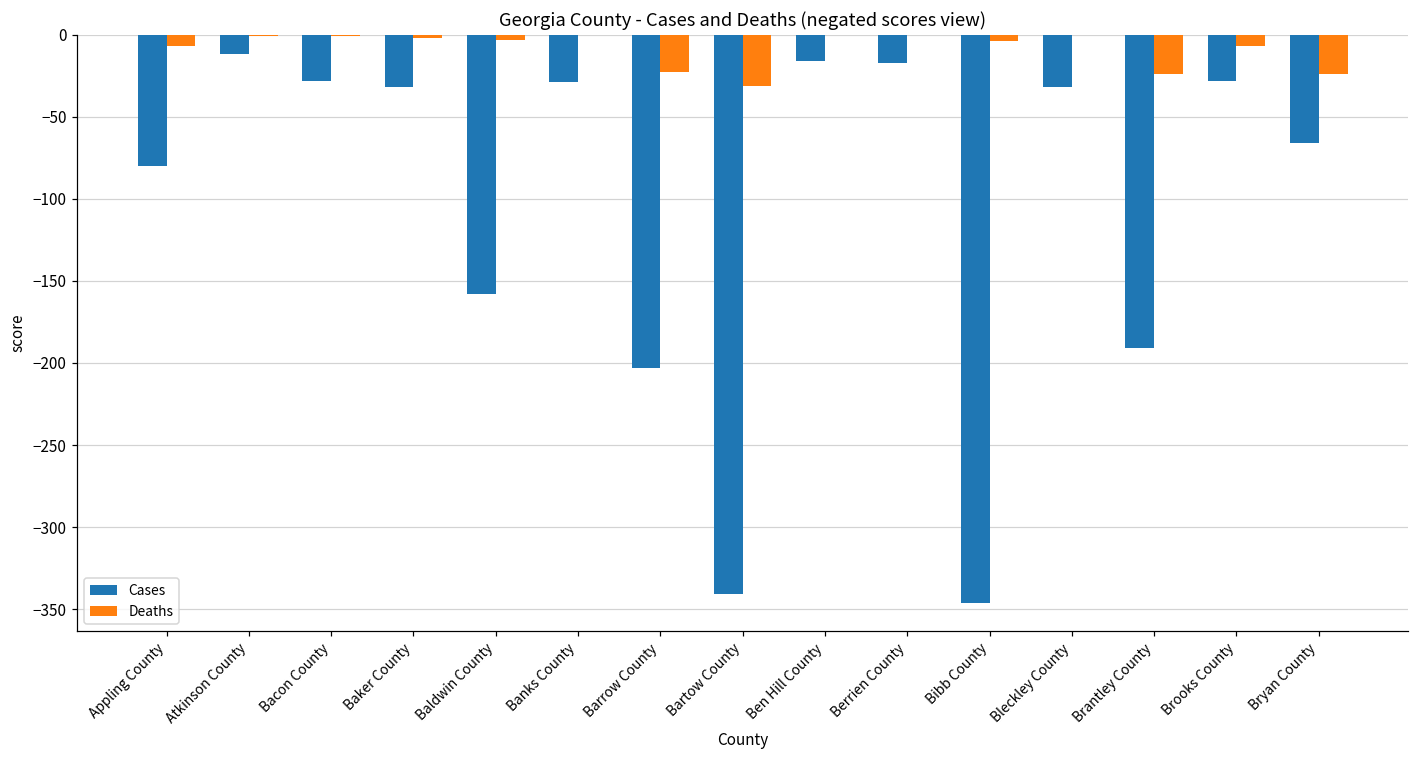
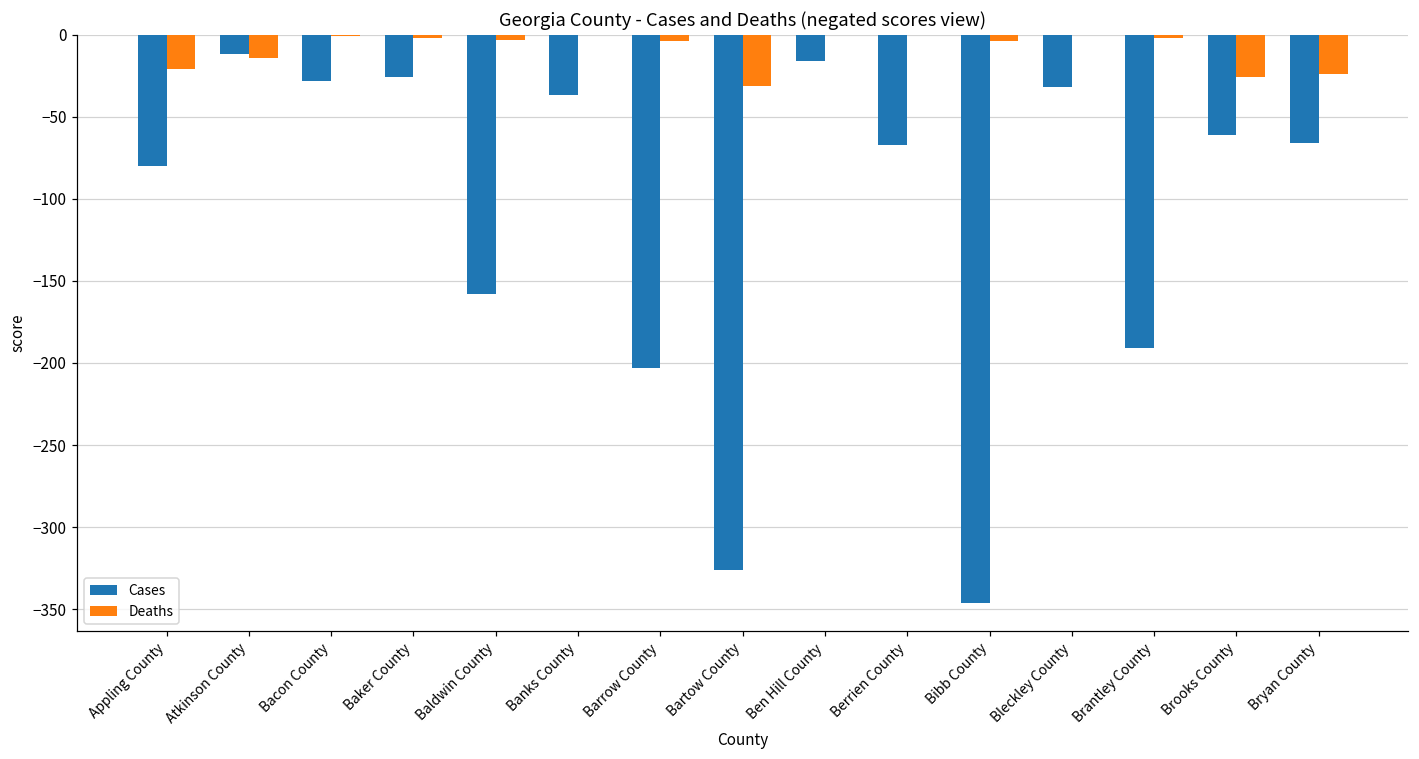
  {
    "Cases": {
      "Appling County": -80,
      "Atkinson County": -12,
      "Bacon County": -28,
-     "Baker County": -32,
+     "Baker County": -26,
      "Baldwin County": -158,
-     "Banks County": -29,
+     "Banks County": -37,
      "Barrow County": -203,
-     "Bartow County": -341,
+     "Bartow County": -326,
      "Ben Hill County": -16,
-     "Berrien County": -17,
+     "Berrien County": -67,
      "Bibb County": -346,
      "Bleckley County": -32,
      "Brantley County": -191,
-     "Brooks County": -28,
+     "Brooks County": -61,
      "Bryan County": -66
    },
    "Deaths": {
-     "Appling County": -7,
-     "Atkinson County": -1,
+     "Appling County": -21,
+     "Atkinson County": -14,
      "Baker County": -2,
      "Baldwin County": -3,
      "Banks County": 0,
-     "Barrow County": -23,
+     "Barrow County": -4,
      "Bartow County": -31,
      "Ben Hill County": 0,
      "Berrien County": 0,
      "Bibb County": -4,
      "Bleckley County": 0,
-     "Brantley County": -24,
-     "Brooks County": -7,
+     "Brantley County": -2,
+     "Brooks County": -26,
      "Bryan County": -24
    }
  }
